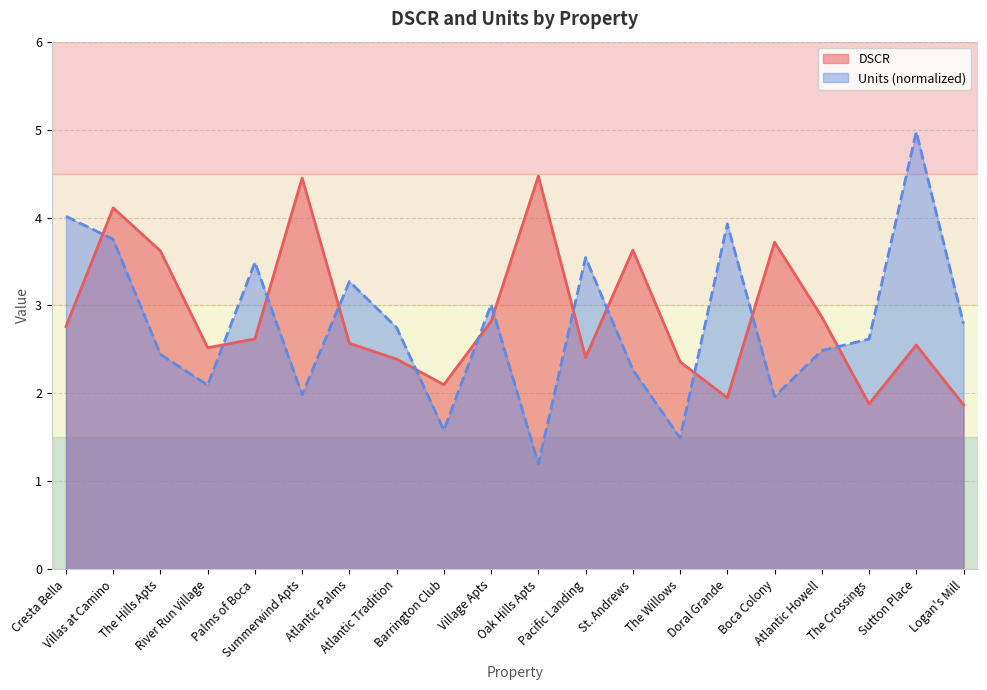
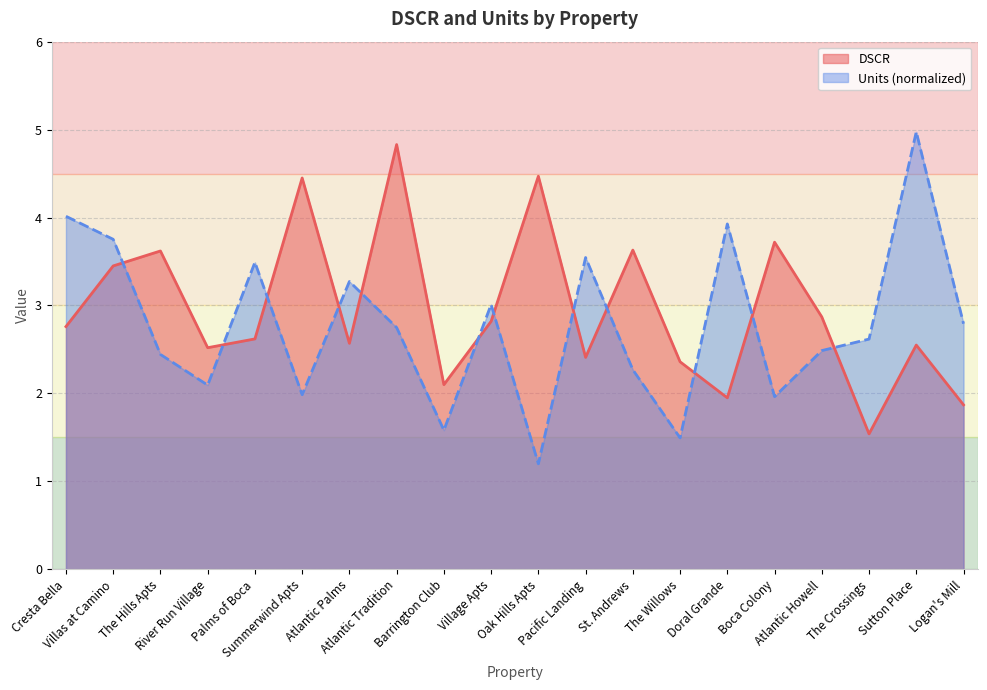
  {
    "DSCR": {
      "Cresta Bella": 2.8,
-     "Villas at Camino": 4.1,
+     "Villas at Camino": 3.5,
      "The Hills Apts": 3.6,
      "River Run Village": 2.5,
      "Palms of Boca": 2.6,
      "Summerwind Apts": 4.5,
      "Atlantic Palms": 2.6,
-     "Atlantic Tradition": 2.4,
+     "Atlantic Tradition": 4.8,
      "Barrington Club": 2.1,
      "Village Apts": 2.8,
      "Oak Hills Apts": 4.5,
      "Pacific Landing": 2.4,
      "St. Andrews": 3.6,
      "The Willows": 2.4,
      "Doral Grande": 2.0,
      "Boca Colony": 3.7,
      "Atlantic Howell": 2.9,
-     "The Crossings": 1.9,
+     "The Crossings": 1.5,
      "Sutton Place": 2.6,
      "Logan's Mill": 1.9
    },
    "Units (normalized)": {
      "Cresta Bella": 4.0,
      "Villas at Camino": 3.8,
      "The Hills Apts": 2.4,
      "River Run Village": 2.1,
      "Palms of Boca": 3.5,
      "Summerwind Apts": 2.0,
      "Atlantic Palms": 3.3,
      "Atlantic Tradition": 2.7,
      "Barrington Club": 1.6,
      "Village Apts": 3.0,
      "Oak Hills Apts": 1.2,
      "Pacific Landing": 3.5,
      "St. Andrews": 2.3,
      "The Willows": 1.5,
      "Doral Grande": 3.9,
      "Boca Colony": 2.0,
      "Atlantic Howell": 2.5,
      "The Crossings": 2.6,
      "Sutton Place": 5.0,
      "Logan's Mill": 2.8
    }
  }
